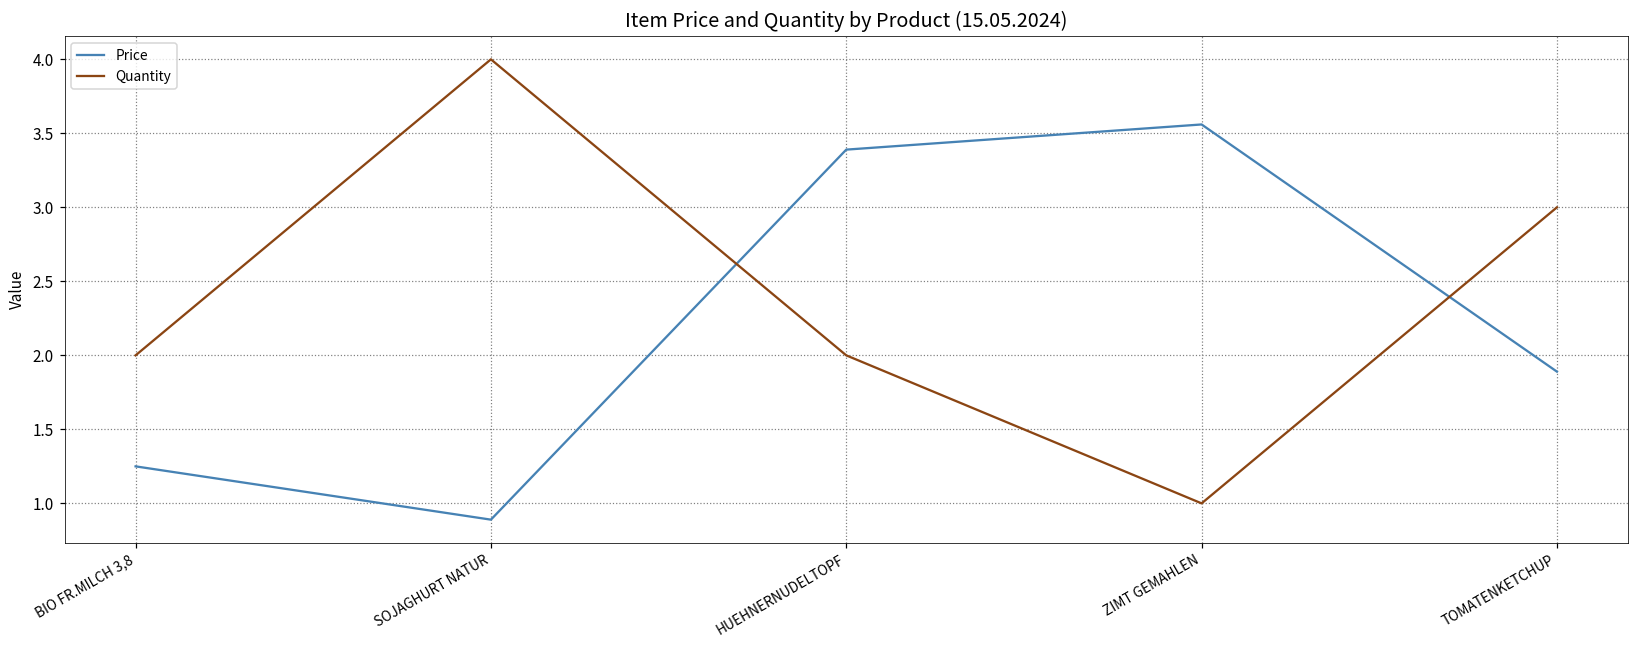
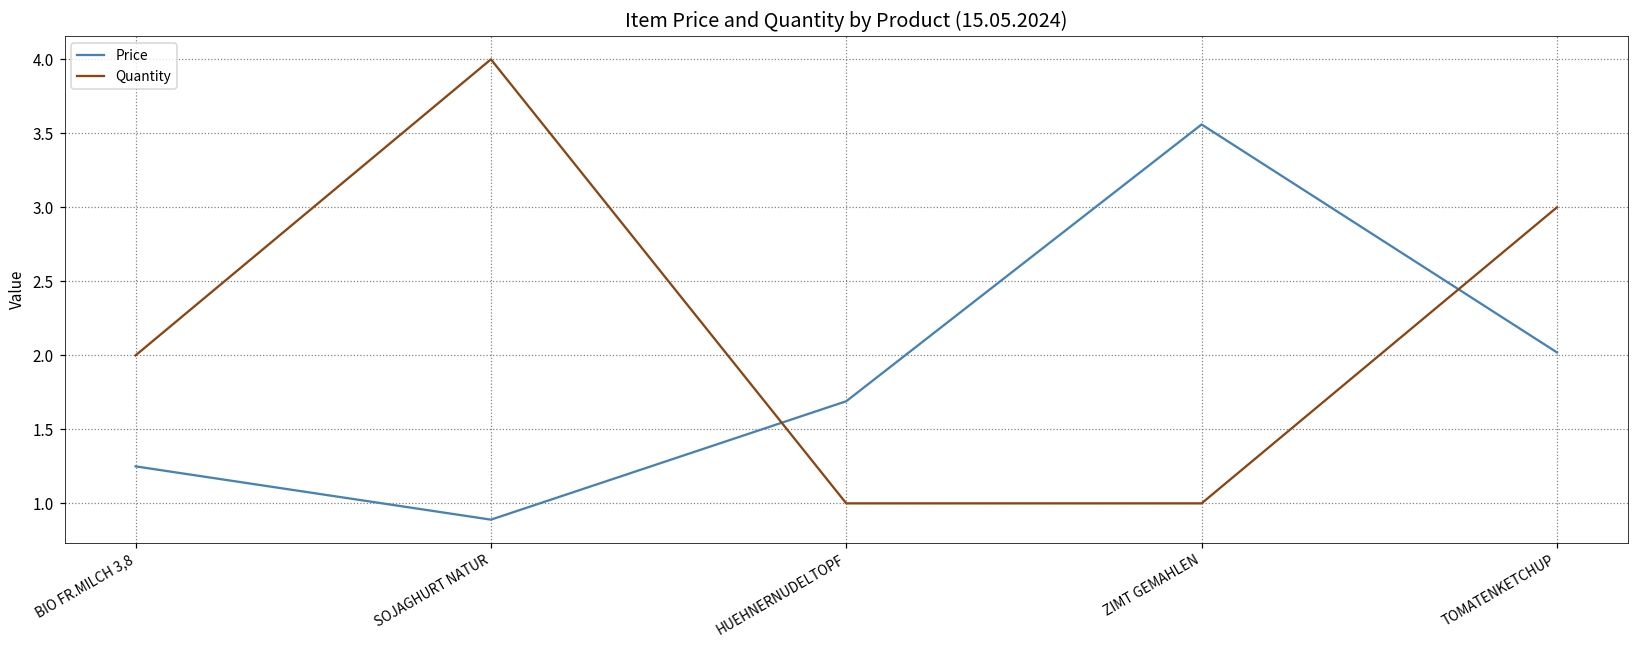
  {
    "Price": {
      "BIO FR.MILCH 3,8": 1.25,
      "SOJAGHURT NATUR": 0.89,
-     "HUEHNERNUDELTOPF": 3.39,
+     "HUEHNERNUDELTOPF": 1.69,
      "ZIMT GEMAHLEN": 3.56,
-     "TOMATENKETCHUP": 1.89
+     "TOMATENKETCHUP": 2.02
    },
    "Quantity": {
      "BIO FR.MILCH 3,8": 2,
      "SOJAGHURT NATUR": 4,
-     "HUEHNERNUDELTOPF": 2,
+     "HUEHNERNUDELTOPF": 1,
      "ZIMT GEMAHLEN": 1,
      "TOMATENKETCHUP": 3
    }
  }
